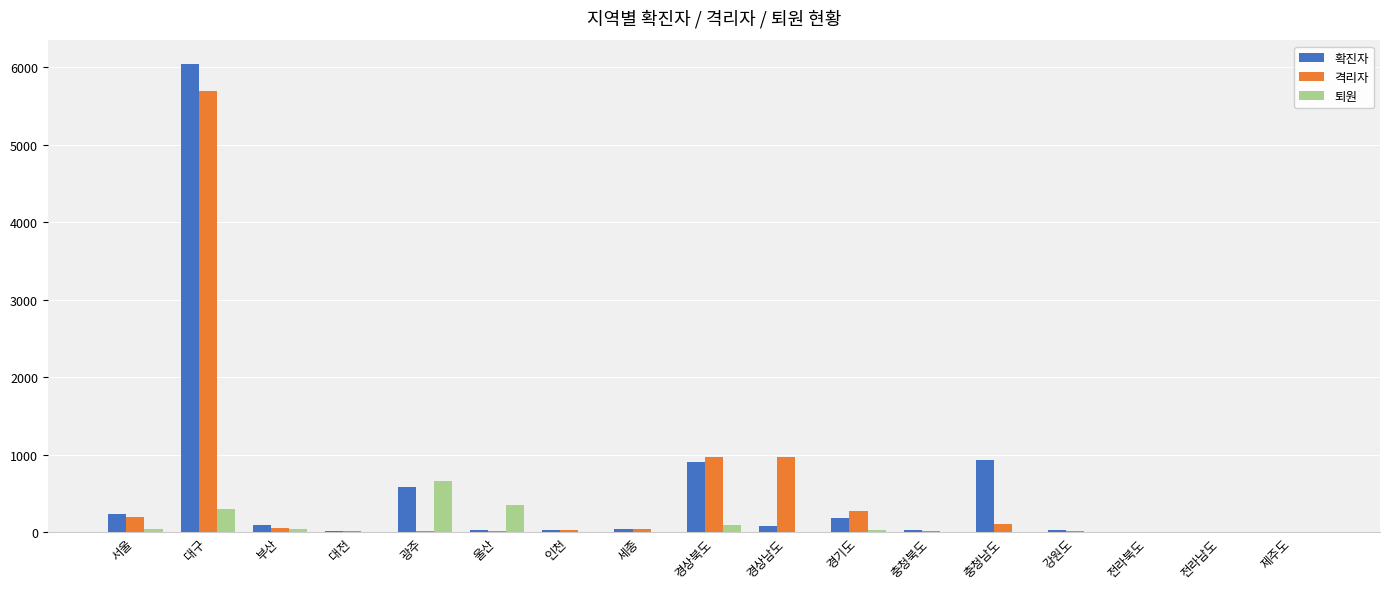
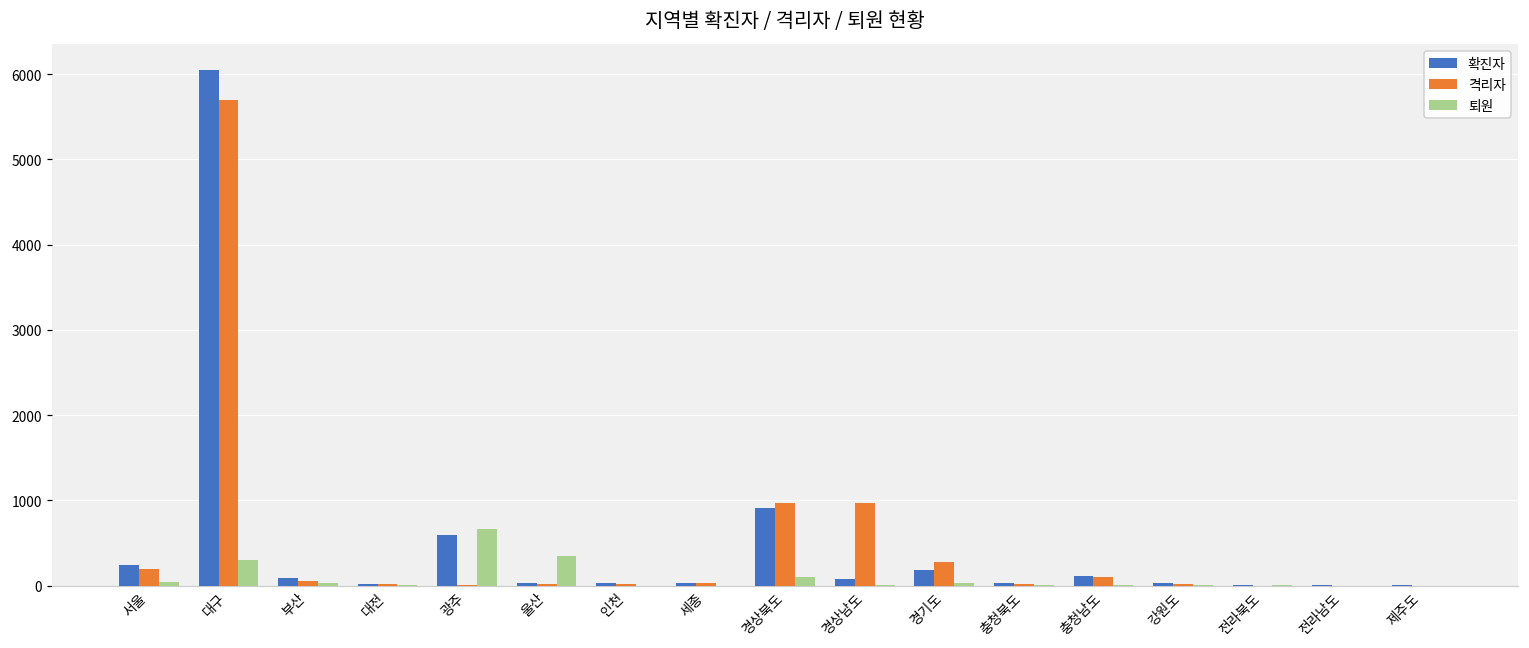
  {
    "확진자": {
      "서울": 200,
      "대구": 6000,
      "부산": 100,
      "광주": 600,
      "세종": 0,
      "경상북도": 900,
      "경상남도": 100,
      "경기도": 200,
-     "충청남도": 900
+     "충청남도": 100
    },
    "격리자": {
      "서울": 200,
      "대구": 5700,
      "부산": 100,
      "세종": 0,
      "경상북도": 1000,
      "경상남도": 1000,
      "경기도": 300,
      "충청남도": 100
    },
    "퇴원": {
      "서울": 0,
      "대구": 300,
      "부산": 0,
      "광주": 700,
      "울산": 400,
      "세종": 0,
      "경상북도": 100
    }
  }
